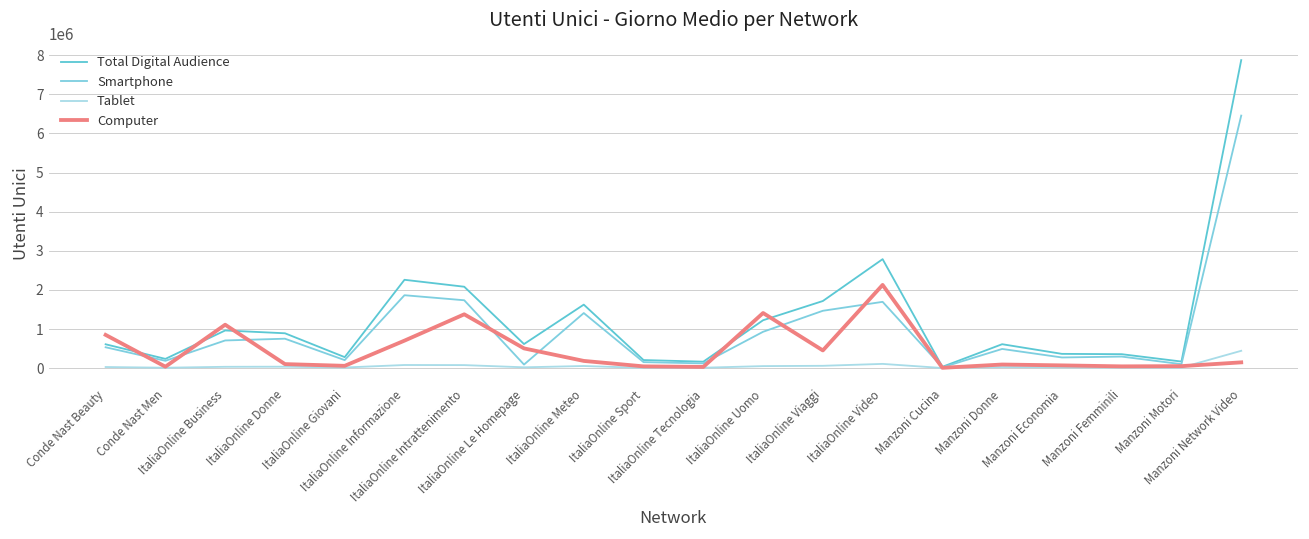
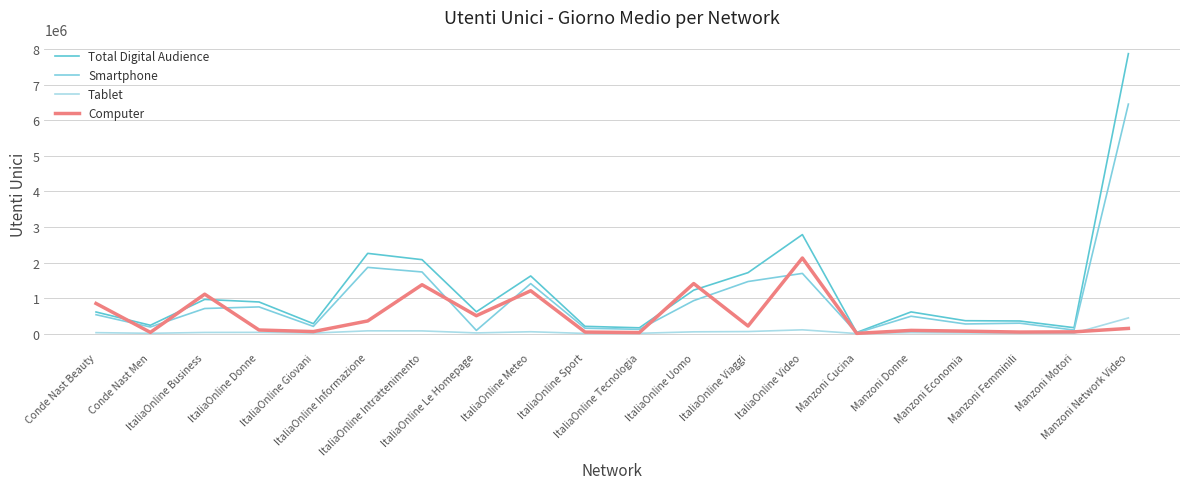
  {
    "Computer": {
      "Conde Nast Beauty": 900000,
      "ItaliaOnline Business": 1100000,
-     "ItaliaOnline Informazione": 700000,
+     "ItaliaOnline Informazione": 400000,
      "ItaliaOnline Intrattenimento": 1400000,
      "ItaliaOnline Le Homepage": 500000,
-     "ItaliaOnline Meteo": 200000,
+     "ItaliaOnline Meteo": 1200000,
      "ItaliaOnline Uomo": 1400000,
-     "ItaliaOnline Viaggi": 500000,
+     "ItaliaOnline Viaggi": 200000,
      "ItaliaOnline Video": 2100000,
      "Manzoni Network Video": 100000
    }
  }
